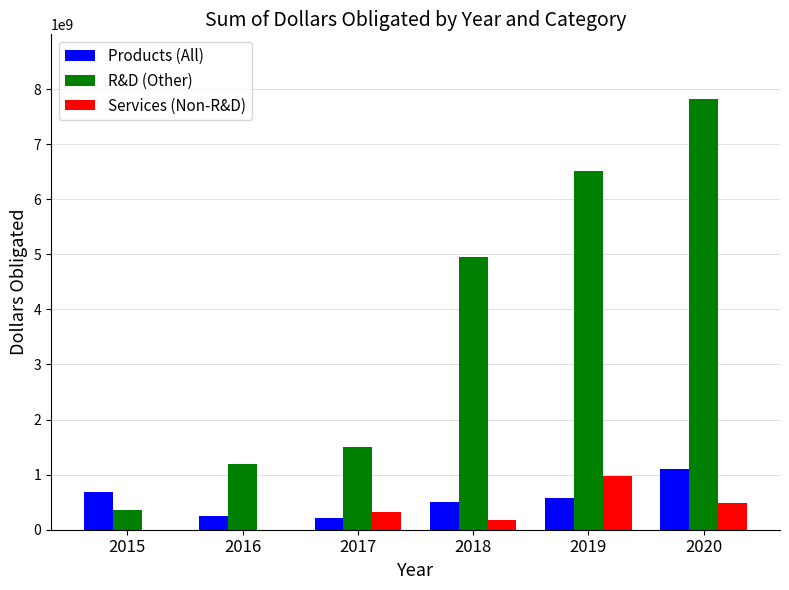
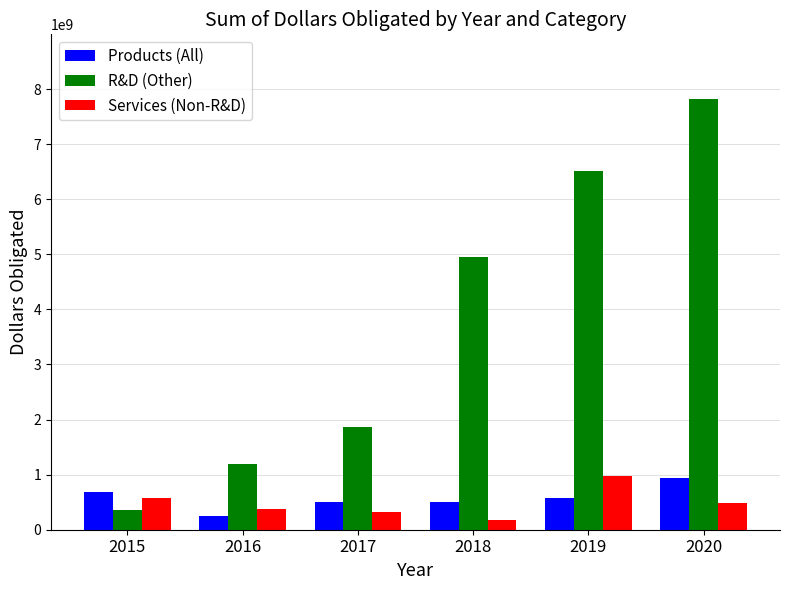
  {
    "Products (All)": {
      "2015": 700000000,
      "2016": 200000000,
-     "2017": 200000000,
+     "2017": 500000000,
      "2018": 500000000,
      "2019": 600000000,
-     "2020": 1100000000
+     "2020": 900000000
    },
    "R&D (Other)": {
      "2015": 400000000,
      "2016": 1200000000,
-     "2017": 1500000000,
+     "2017": 1900000000,
      "2018": 4900000000,
      "2019": 6500000000,
      "2020": 7800000000
    },
    "Services (Non-R&D)": {
-     "2015": 0,
-     "2016": 0,
+     "2015": 600000000,
+     "2016": 400000000,
      "2017": 300000000,
      "2018": 200000000,
      "2019": 1000000000,
      "2020": 500000000
    }
  }
